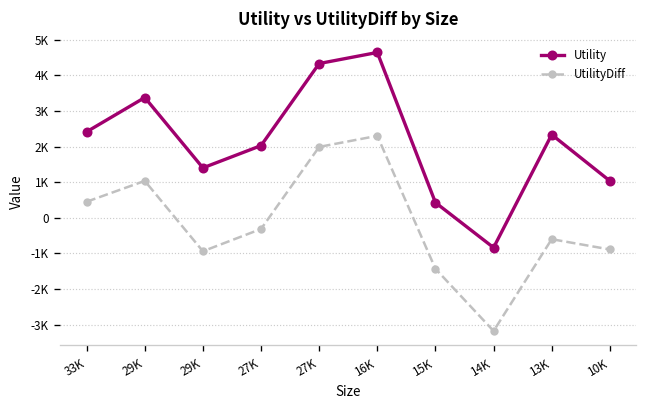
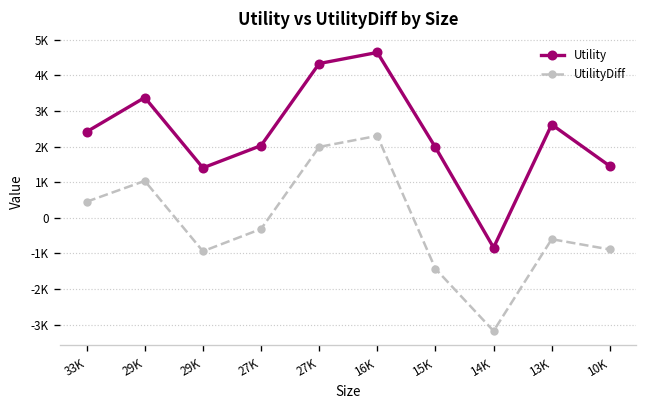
  {
    "Utility": {
      "33K": 2400,
      "16K": 4600,
-     "15K": 400,
+     "15K": 2000,
      "14K": -800,
-     "13K": 2300,
-     "10K": 1000
+     "13K": 2600,
+     "10K": 1500
    },
    "UtilityDiff": {
      "33K": 500,
      "16K": 2300,
      "15K": -1400,
      "14K": -3200,
      "13K": -600,
      "10K": -900
    }
  }
